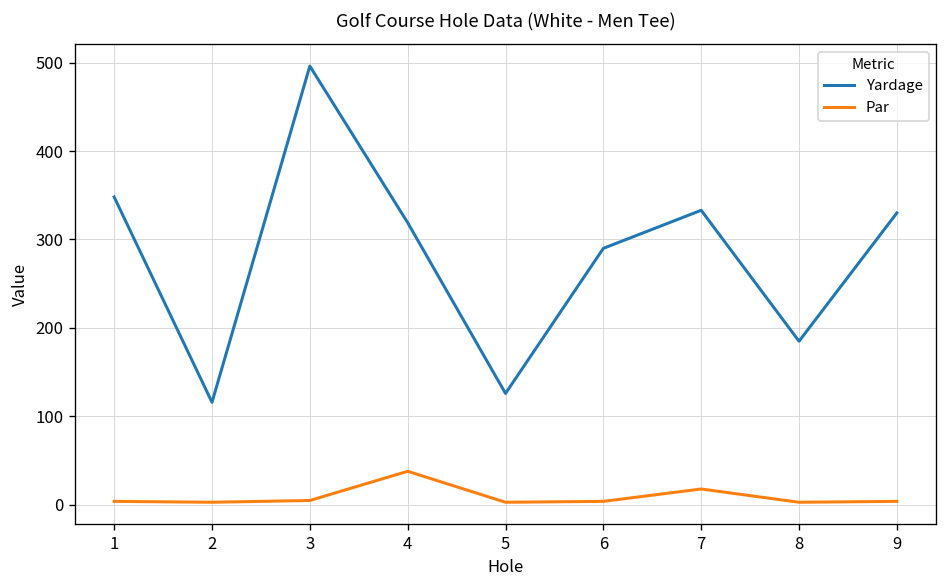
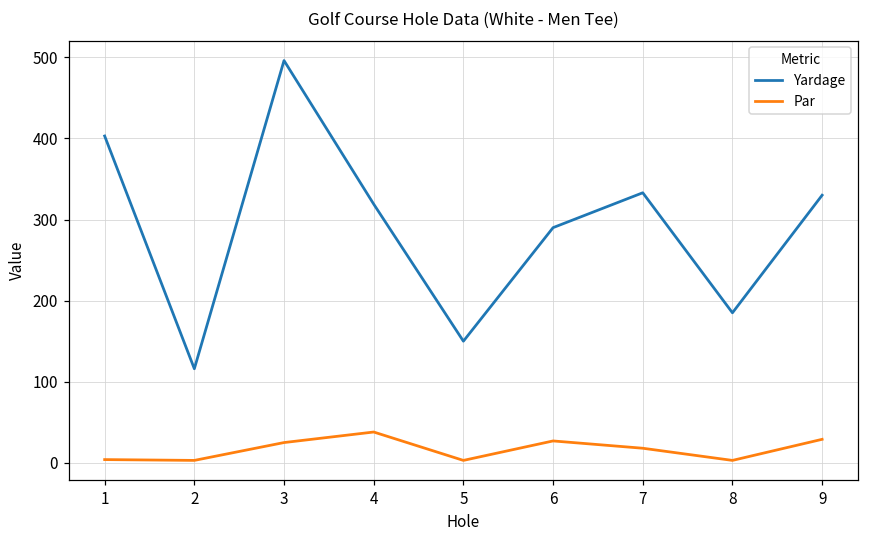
  {
    "Yardage": {
-     "1": 350,
+     "1": 400,
      "2": 120,
      "3": 500,
      "4": 320,
-     "5": 130,
+     "5": 150,
      "6": 290,
      "7": 330,
      "8": 190,
      "9": 330
    },
    "Par": {
      "1": 0,
      "2": 0,
-     "3": 10,
+     "3": 30,
      "4": 40,
      "5": 0,
-     "6": 0,
+     "6": 30,
      "7": 20,
      "8": 0,
-     "9": 0
+     "9": 30
    }
  }
